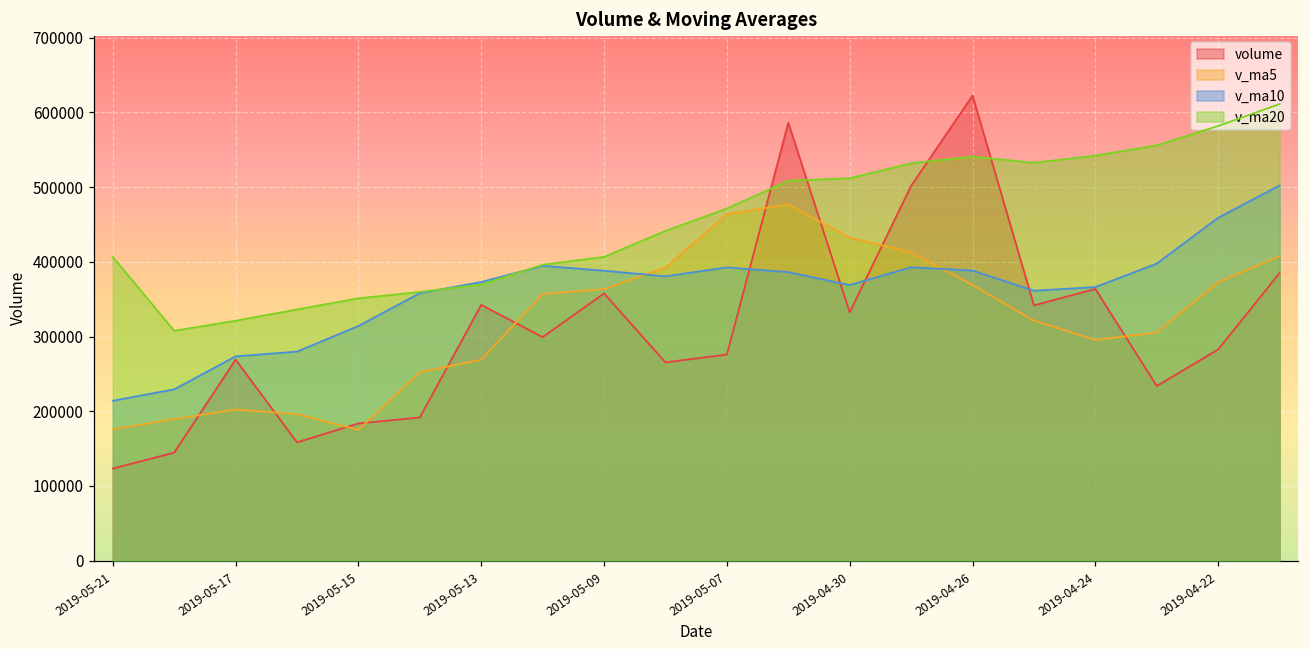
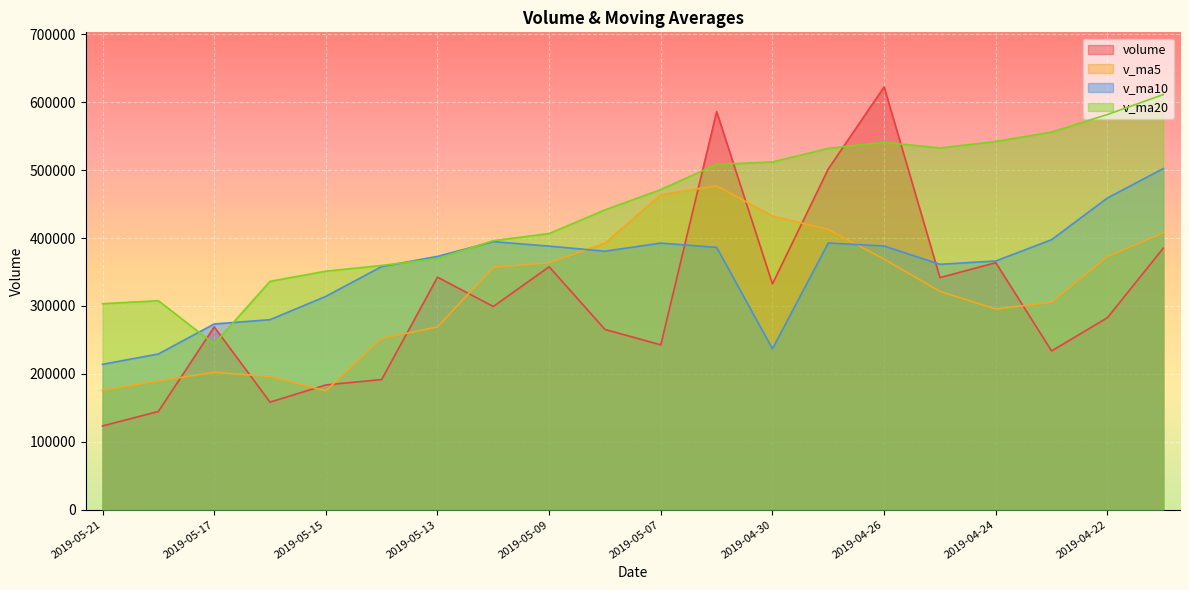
  {
    "volume": {
      "2019-05-21": 120000,
      "2019-05-17": 270000,
      "2019-05-15": 180000,
      "2019-05-13": 340000,
      "2019-05-09": 360000,
-     "2019-05-07": 280000,
+     "2019-05-07": 240000,
      "2019-04-30": 330000,
      "2019-04-26": 620000,
      "2019-04-22": 280000
    },
    "v_ma5": {
      "2019-05-21": 180000,
      "2019-05-17": 200000,
      "2019-05-15": 170000,
      "2019-05-13": 270000,
      "2019-05-09": 360000,
      "2019-05-07": 460000,
      "2019-04-30": 430000,
      "2019-04-26": 370000,
      "2019-04-24": 300000,
      "2019-04-22": 370000
    },
    "v_ma10": {
      "2019-05-21": 210000,
      "2019-05-17": 270000,
      "2019-05-15": 310000,
      "2019-05-09": 390000,
      "2019-05-07": 390000,
-     "2019-04-30": 370000,
+     "2019-04-30": 240000,
      "2019-04-26": 390000,
      "2019-04-22": 460000
    },
    "v_ma20": {
-     "2019-05-21": 410000,
-     "2019-05-17": 320000,
+     "2019-05-21": 300000,
+     "2019-05-17": 240000,
      "2019-05-15": 350000,
      "2019-05-09": 410000,
      "2019-05-07": 470000,
      "2019-04-30": 510000,
      "2019-04-26": 540000,
      "2019-04-24": 540000
    }
  }
